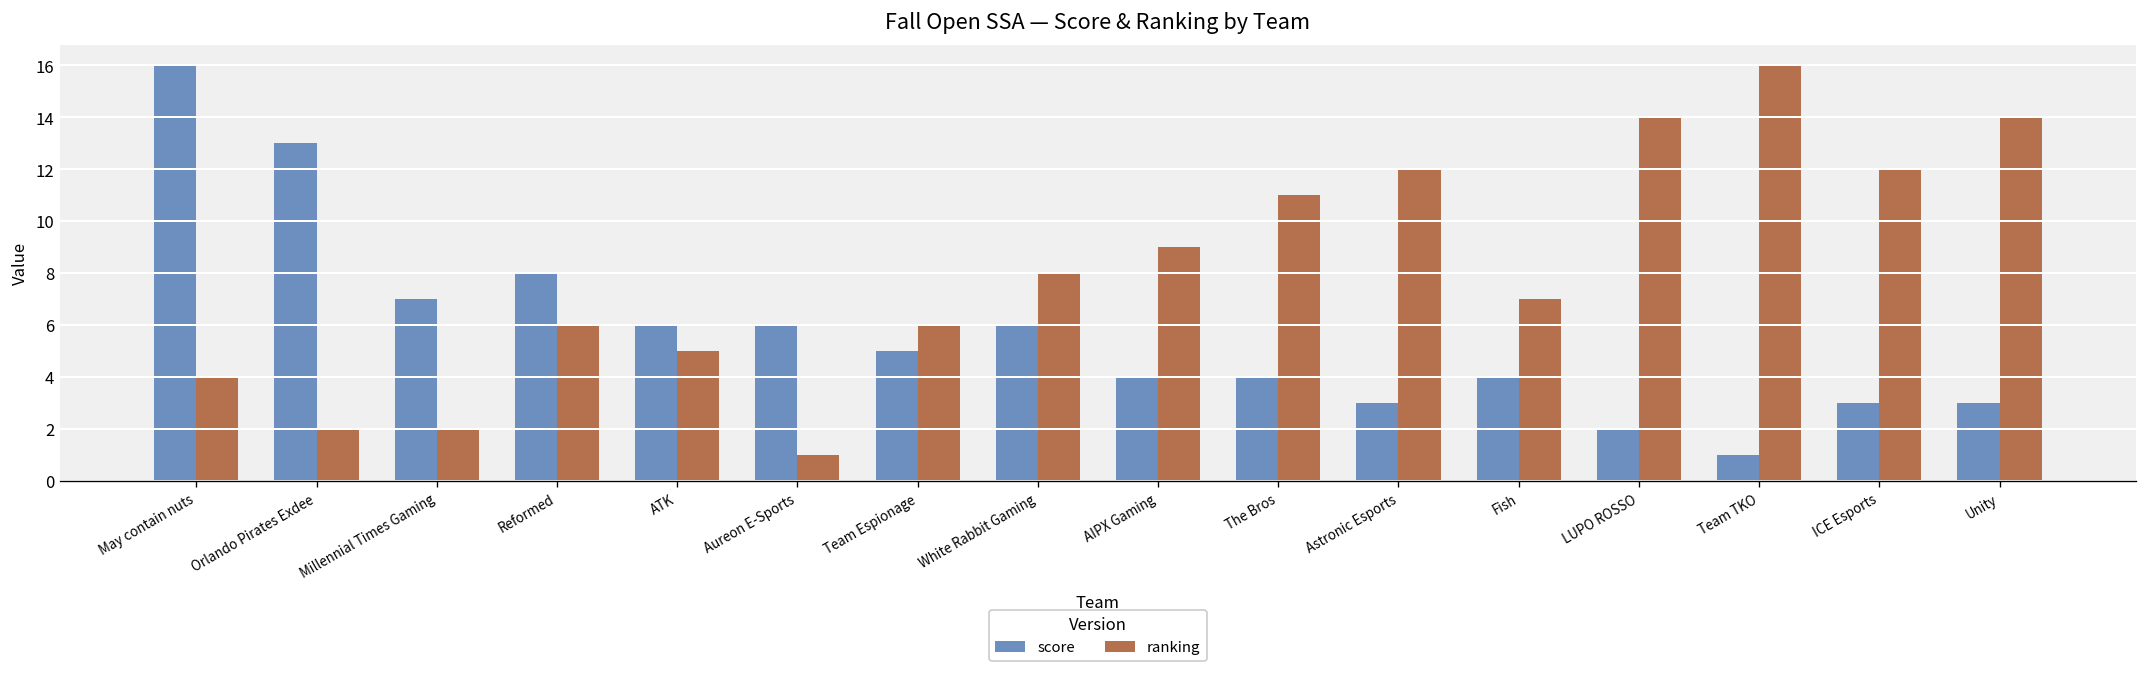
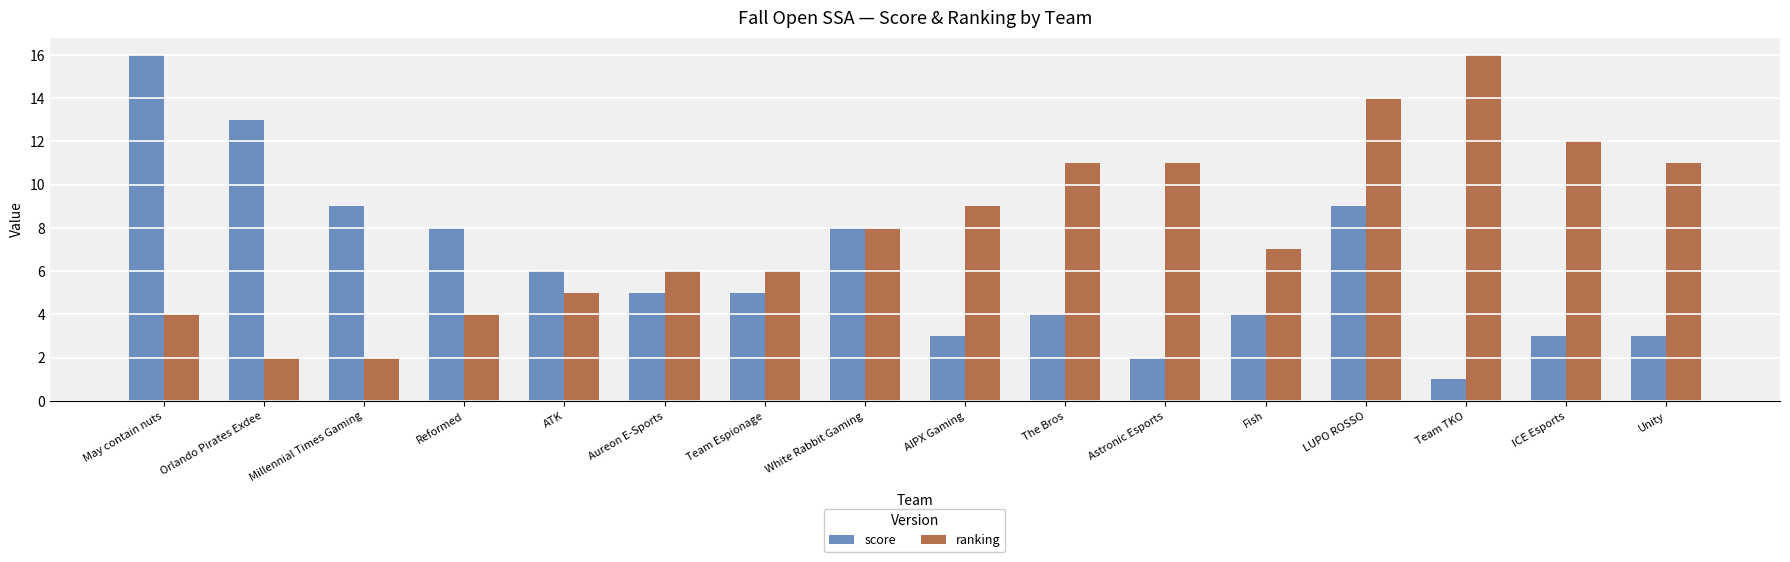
  {
    "score": {
      "May contain nuts": 16,
      "Orlando Pirates Exdee": 13,
-     "Millennial Times Gaming": 7,
+     "Millennial Times Gaming": 9,
      "Reformed": 8,
      "ATK": 6,
-     "Aureon E-Sports": 6,
+     "Aureon E-Sports": 5,
      "Team Espionage": 5,
-     "White Rabbit Gaming": 6,
-     "AIPX Gaming": 4,
+     "White Rabbit Gaming": 8,
+     "AIPX Gaming": 3,
      "The Bros": 4,
-     "Astronic Esports": 3,
+     "Astronic Esports": 2,
      "Fish": 4,
-     "LUPO ROSSO": 2,
+     "LUPO ROSSO": 9,
      "Team TKO": 1,
      "ICE Esports": 3,
      "Unity": 3
    },
    "ranking": {
      "May contain nuts": 4,
      "Orlando Pirates Exdee": 2,
      "Millennial Times Gaming": 2,
-     "Reformed": 6,
+     "Reformed": 4,
      "ATK": 5,
-     "Aureon E-Sports": 1,
+     "Aureon E-Sports": 6,
      "Team Espionage": 6,
      "White Rabbit Gaming": 8,
      "AIPX Gaming": 9,
      "The Bros": 11,
-     "Astronic Esports": 12,
+     "Astronic Esports": 11,
      "Fish": 7,
      "LUPO ROSSO": 14,
      "Team TKO": 16,
      "ICE Esports": 12,
-     "Unity": 14
+     "Unity": 11
    }
  }
